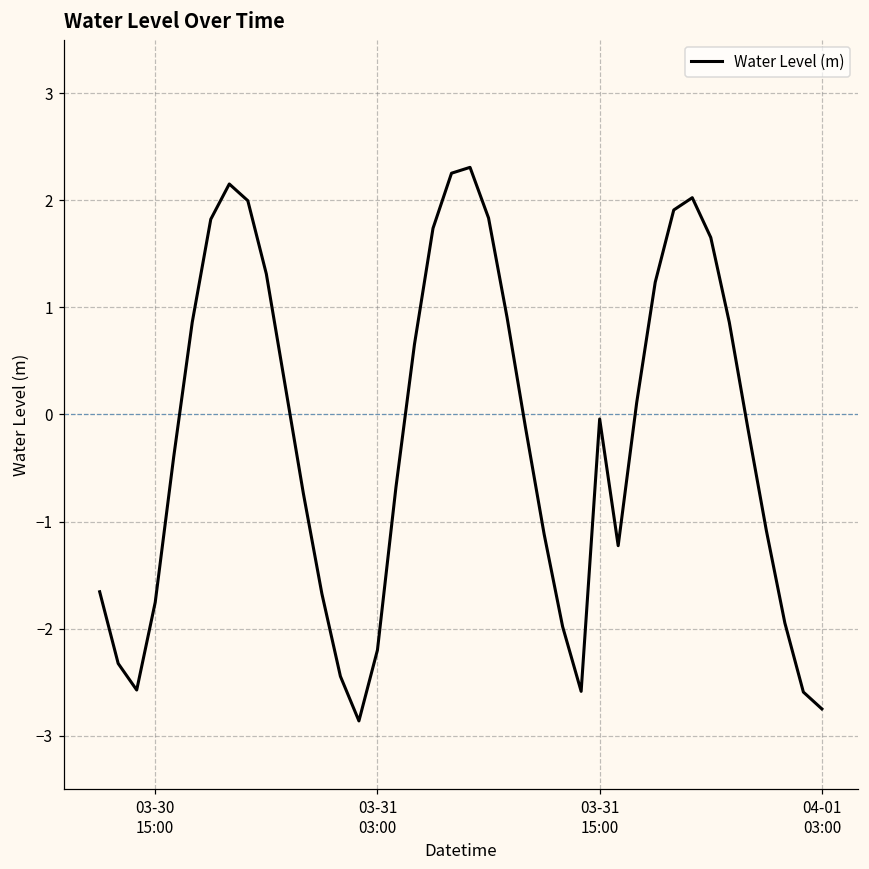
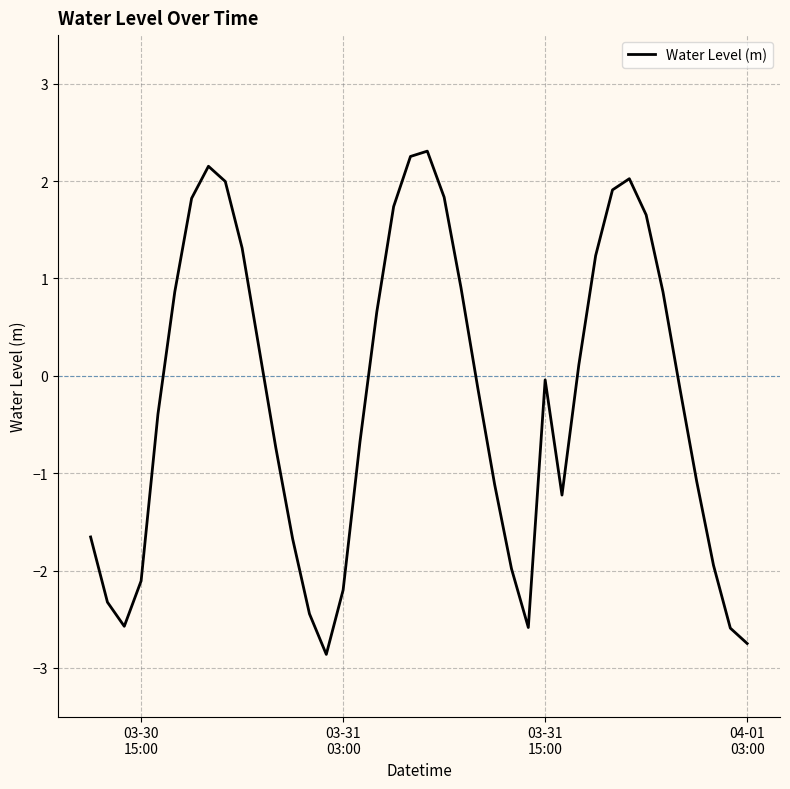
  {
-   "03-30 15:00": -1.8,
+   "03-30 15:00": -2.1,
    "03-31 03:00": -2.2,
    "03-31 15:00": 0.0,
    "04-01 03:00": -2.7
  }
